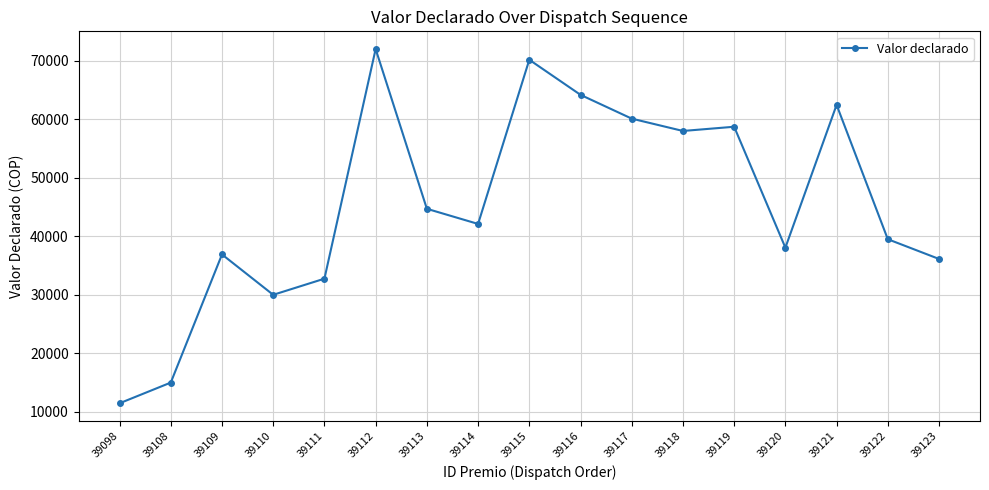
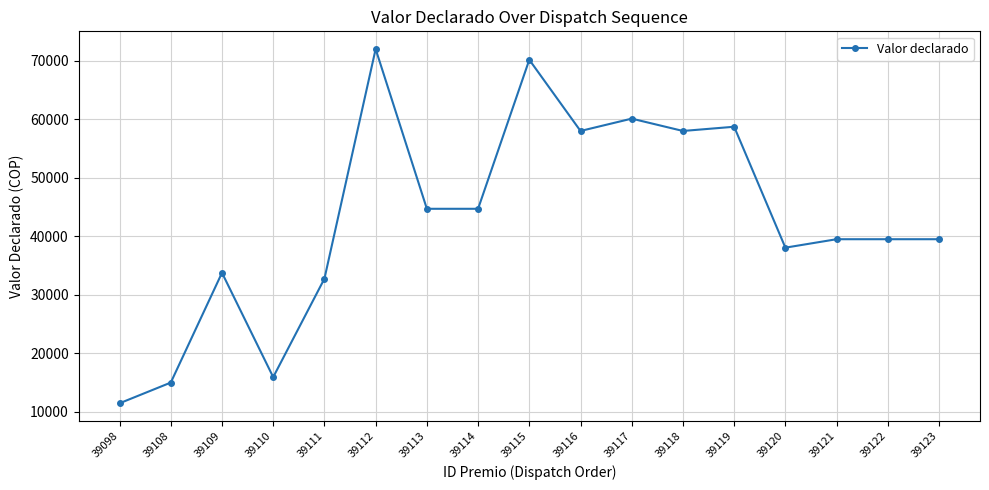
  {
    "39098": 11000,
    "39108": 15000,
-   "39109": 37000,
-   "39110": 30000,
+   "39109": 34000,
+   "39110": 16000,
    "39111": 33000,
    "39112": 72000,
    "39113": 45000,
-   "39114": 42000,
+   "39114": 45000,
    "39115": 70000,
-   "39116": 64000,
+   "39116": 58000,
    "39117": 60000,
    "39118": 58000,
    "39119": 59000,
    "39120": 38000,
-   "39121": 62000,
+   "39121": 40000,
    "39122": 40000,
-   "39123": 36000
+   "39123": 40000
  }
